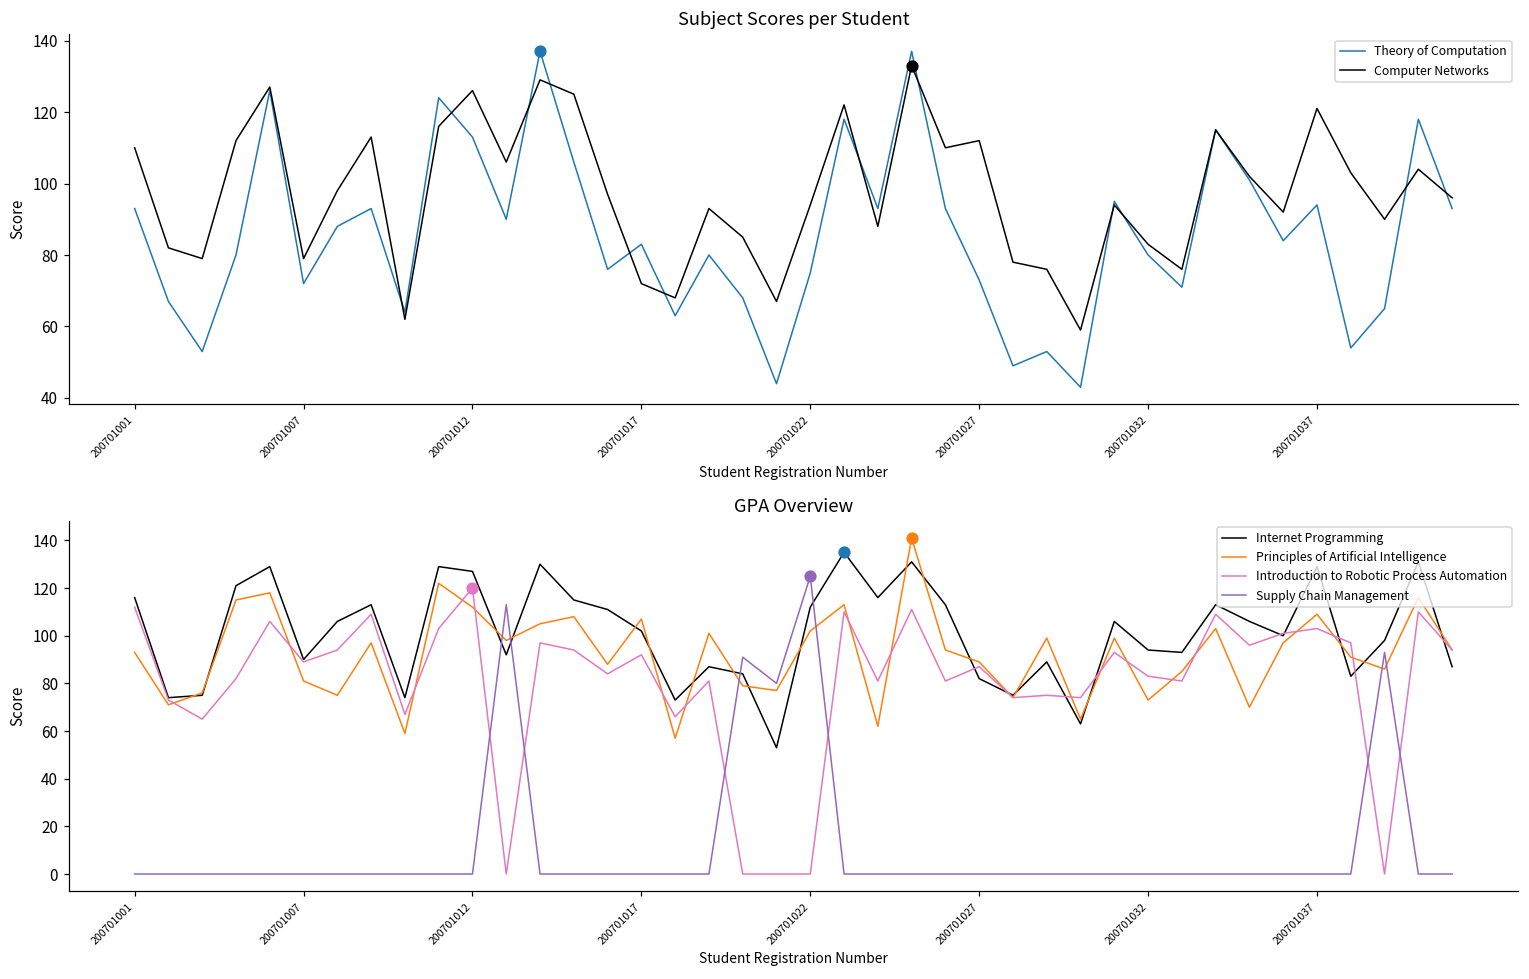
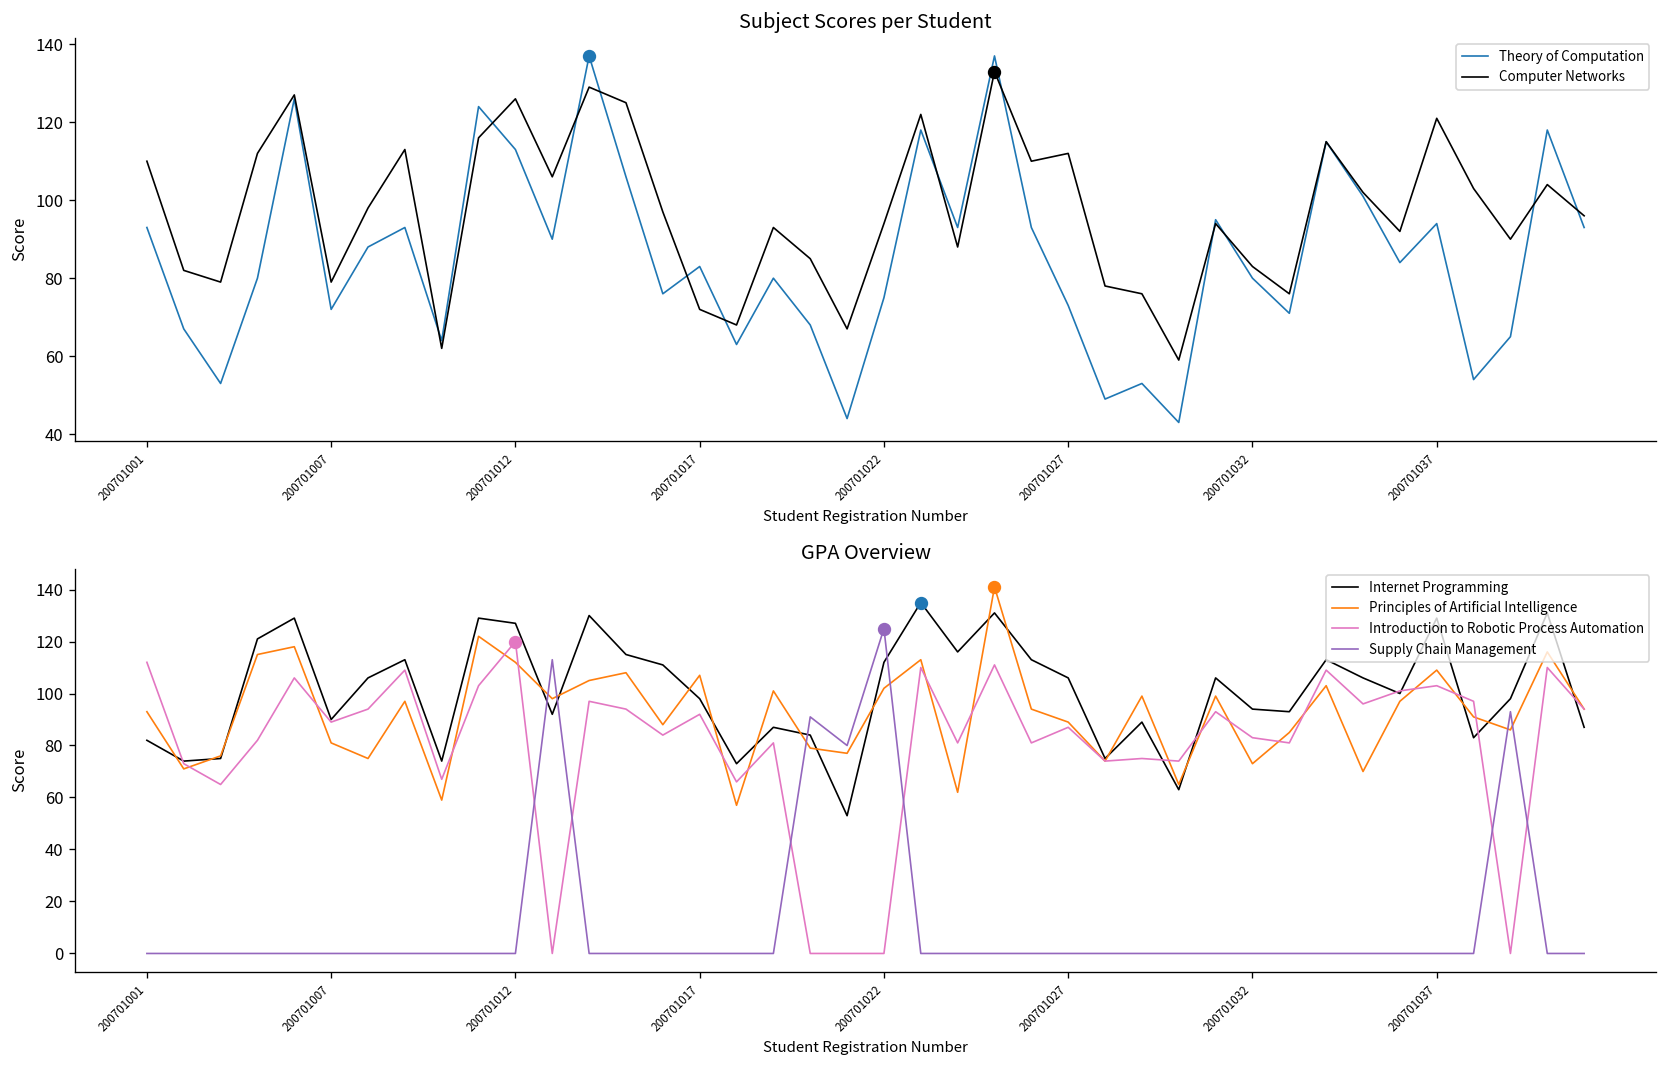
  {
    "GPA Overview": {
      "Internet Programming": {
-       "200701001": 116,
+       "200701001": 82,
        "200701012": 127,
-       "200701017": 102,
+       "200701017": 98,
        "200701022": 112,
-       "200701027": 82,
+       "200701027": 106,
        "200701032": 94
      }
    }
  }
